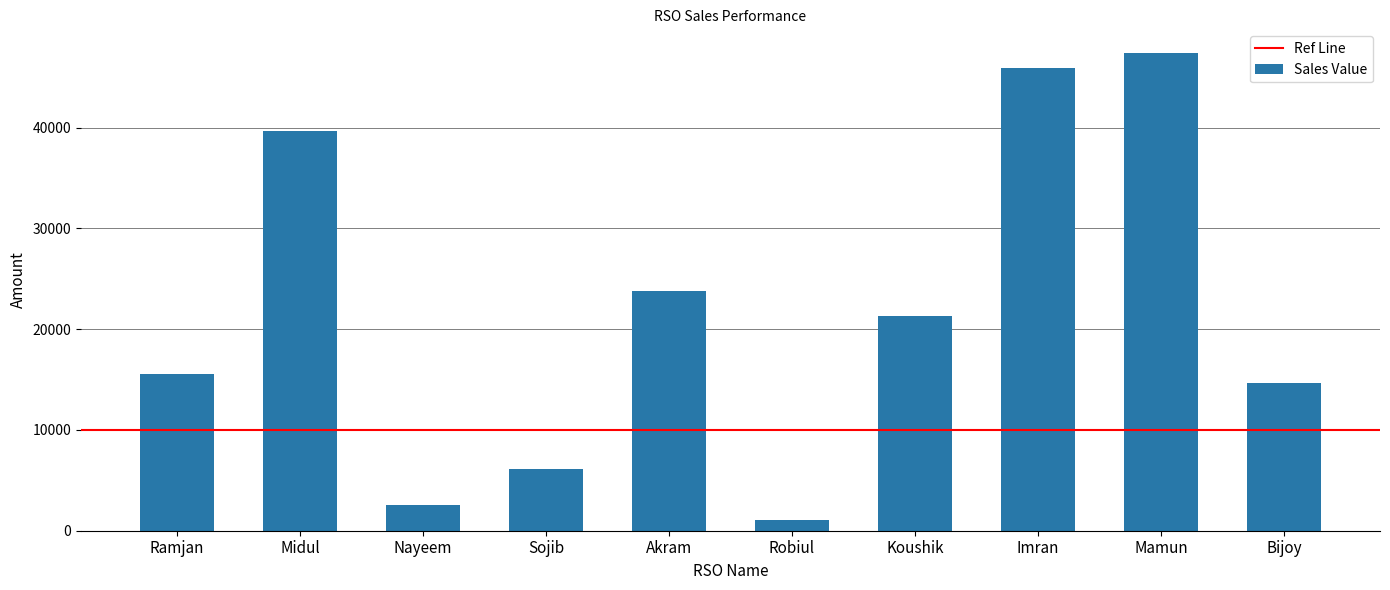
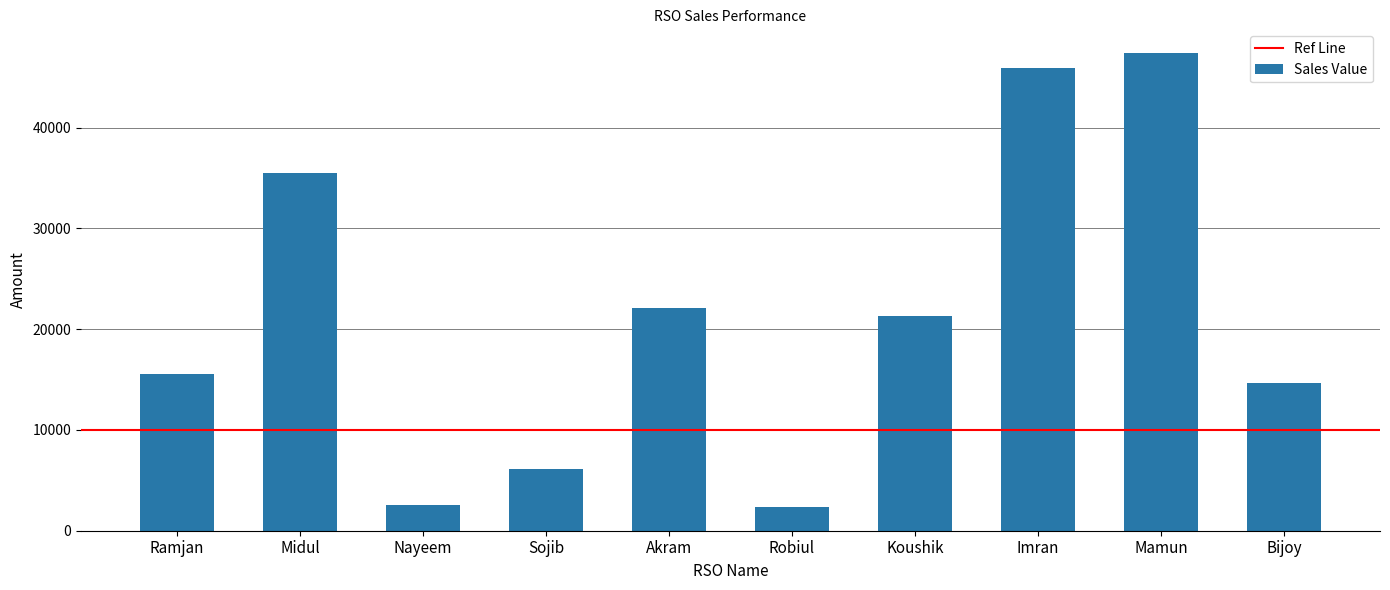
  {
    "Ramjan": 15500,
-   "Midul": 39700,
+   "Midul": 35500,
    "Nayeem": 2600,
    "Sojib": 6200,
-   "Akram": 23700,
-   "Robiul": 1000,
+   "Akram": 22100,
+   "Robiul": 2300,
    "Koushik": 21300,
    "Imran": 46000,
    "Mamun": 47400,
    "Bijoy": 14700
  }
